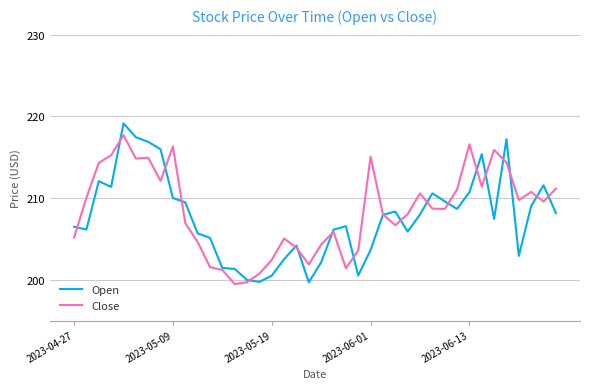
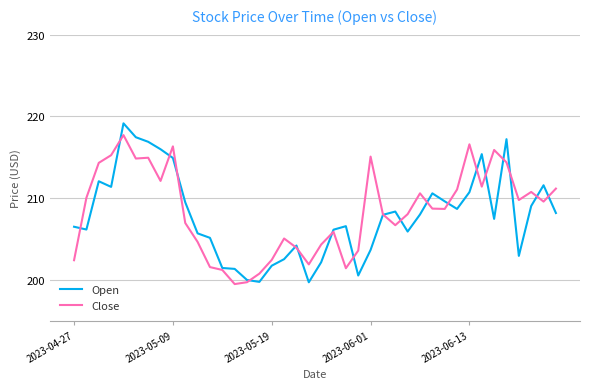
  {
    "Open": {
      "2023-04-27": 206,
-     "2023-05-09": 210,
-     "2023-05-19": 200,
+     "2023-05-09": 215,
+     "2023-05-19": 202,
      "2023-06-01": 204,
      "2023-06-13": 211
    },
    "Close": {
-     "2023-04-27": 205,
+     "2023-04-27": 202,
      "2023-05-09": 216,
      "2023-05-19": 202,
      "2023-06-01": 215,
      "2023-06-13": 217
    }
  }
